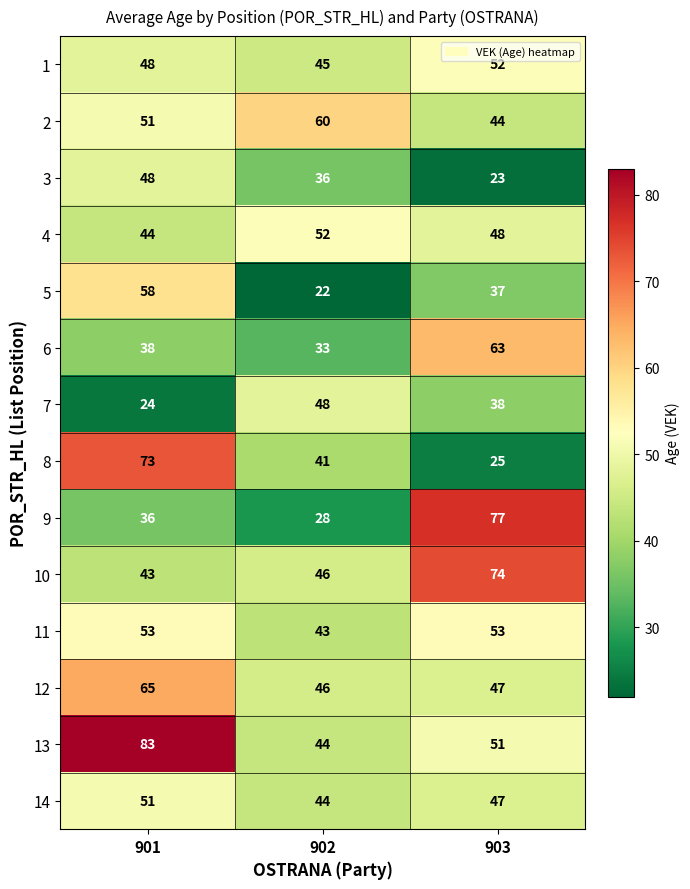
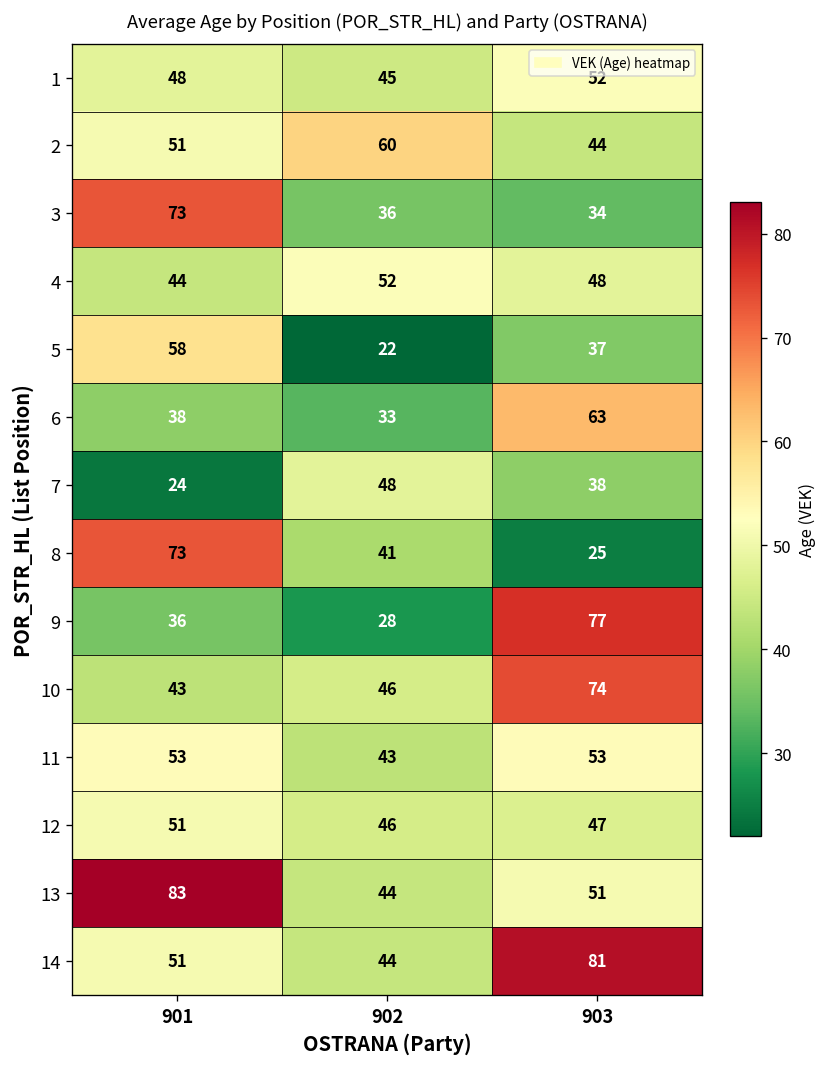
  {
    "1": {
      "901": 48,
      "902": 45
    },
    "2": {
      "901": 51,
      "902": 60,
      "903": 44
    },
    "3": {
-     "901": 48,
+     "901": 73,
      "902": 36,
-     "903": 23
+     "903": 34
    },
    "4": {
      "901": 44,
      "902": 52,
      "903": 48
    },
    "5": {
      "901": 58,
      "902": 22,
      "903": 37
    },
    "6": {
      "901": 38,
      "902": 33,
      "903": 63
    },
    "7": {
      "901": 24,
      "902": 48,
      "903": 38
    },
    "8": {
      "901": 73,
      "902": 41,
      "903": 25
    },
    "9": {
      "901": 36,
      "902": 28,
      "903": 77
    },
    "10": {
      "901": 43,
      "902": 46,
      "903": 74
    },
    "11": {
      "901": 53,
      "902": 43,
      "903": 53
    },
    "12": {
-     "901": 65,
+     "901": 51,
      "902": 46,
      "903": 47
    },
    "13": {
      "901": 83,
      "902": 44,
      "903": 51
    },
    "14": {
      "901": 51,
      "902": 44,
-     "903": 47
+     "903": 81
    }
  }
